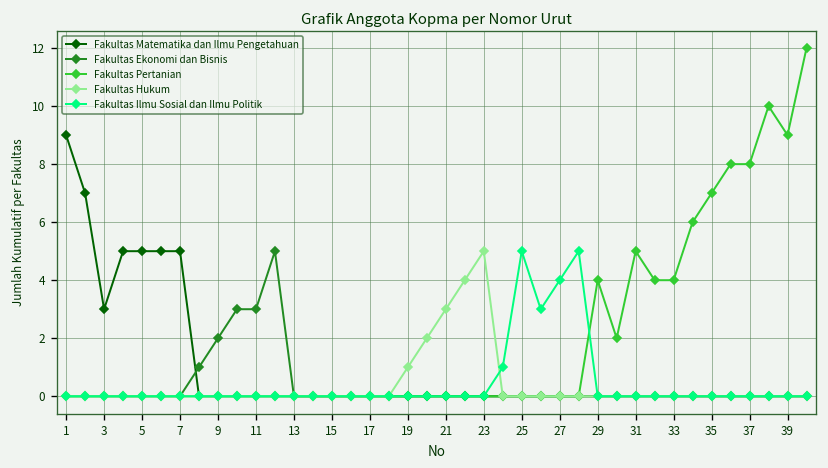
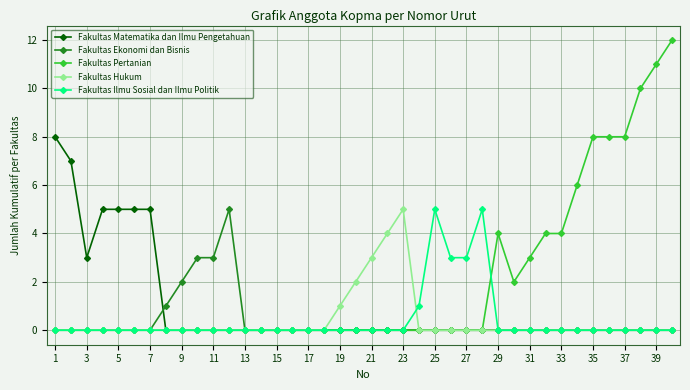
  {
    "Fakultas Matematika dan Ilmu Pengetahuan": {
-     "1": 9,
+     "1": 8,
      "3": 3,
      "5": 5,
      "7": 5
    },
    "Fakultas Ekonomi dan Bisnis": {
      "9": 2,
      "11": 3
    },
    "Fakultas Pertanian": {
      "29": 4,
-     "31": 5,
+     "31": 3,
      "33": 4,
-     "35": 7,
+     "35": 8,
      "37": 8,
-     "39": 9
+     "39": 11
    },
    "Fakultas Hukum": {
      "19": 1,
      "21": 3,
      "23": 5
    },
    "Fakultas Ilmu Sosial dan Ilmu Politik": {
      "25": 5,
-     "27": 4
+     "27": 3
    }
  }
